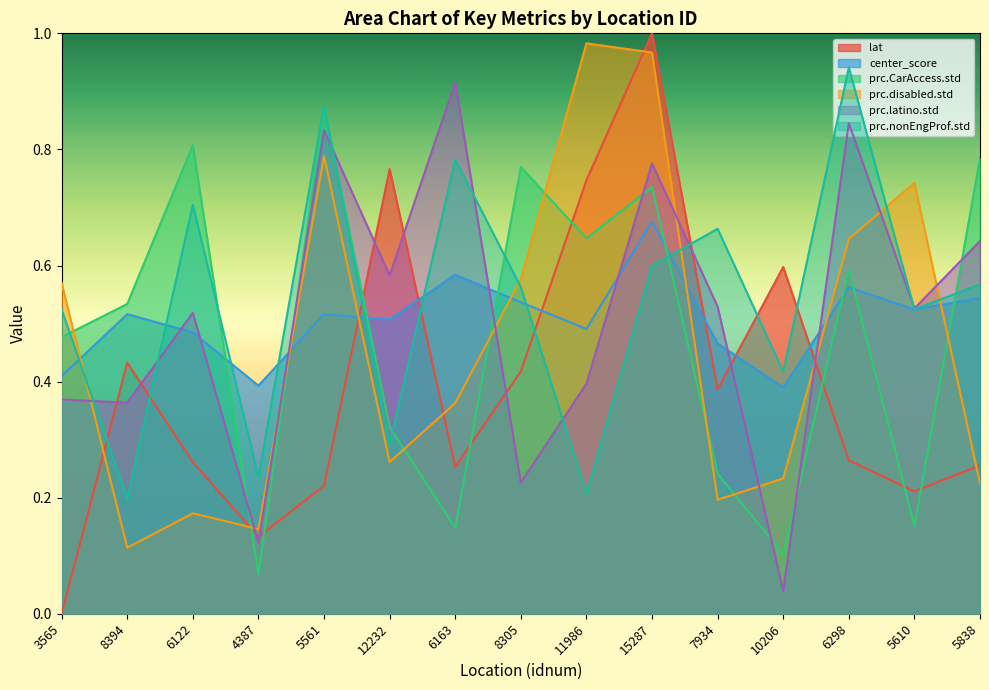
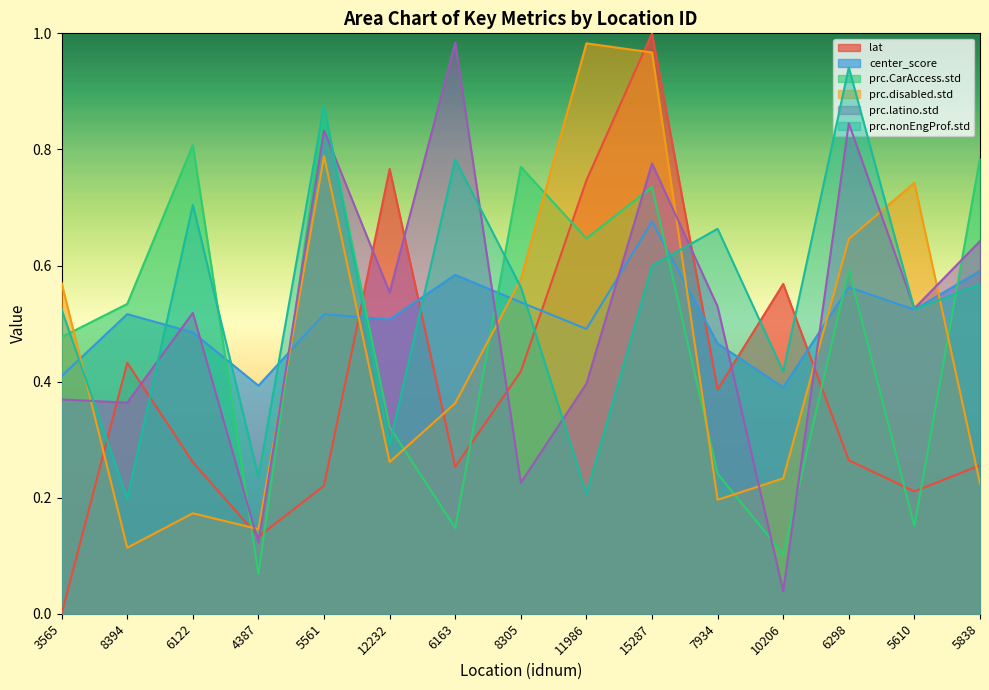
  {
    "lat": {
      "3565": 0.00,
      "8394": 0.43,
      "6122": 0.26,
      "4387": 0.13,
      "5561": 0.22,
      "12232": 0.77,
      "6163": 0.25,
      "8305": 0.42,
      "11986": 0.75,
      "15287": 1.00,
      "7934": 0.39,
-     "10206": 0.60,
+     "10206": 0.57,
      "6298": 0.26,
      "5610": 0.21,
      "5838": 0.26
    },
    "center_score": {
      "3565": 0.41,
      "8394": 0.52,
      "6122": 0.48,
      "4387": 0.39,
      "5561": 0.52,
      "12232": 0.51,
      "6163": 0.58,
      "8305": 0.54,
      "11986": 0.49,
      "15287": 0.68,
      "7934": 0.47,
      "10206": 0.39,
      "6298": 0.56,
-     "5838": 0.54
+     "5838": 0.59
    },
    "prc.disabled.std": {
      "3565": 0.57,
      "8394": 0.11,
      "6122": 0.17,
      "4387": 0.15,
      "5561": 0.79,
      "12232": 0.26,
      "6163": 0.36,
      "8305": 0.58,
      "11986": 0.98,
      "15287": 0.97,
      "7934": 0.20,
      "10206": 0.23,
      "6298": 0.65,
      "5610": 0.74,
      "5838": 0.22
    },
    "prc.latino.std": {
      "3565": 0.37,
      "8394": 0.36,
      "6122": 0.52,
      "4387": 0.12,
      "5561": 0.83,
-     "12232": 0.58,
-     "6163": 0.92,
+     "12232": 0.55,
+     "6163": 0.98,
      "8305": 0.23,
      "11986": 0.40,
      "15287": 0.78,
      "7934": 0.53,
      "10206": 0.04,
      "5838": 0.64
    }
  }
